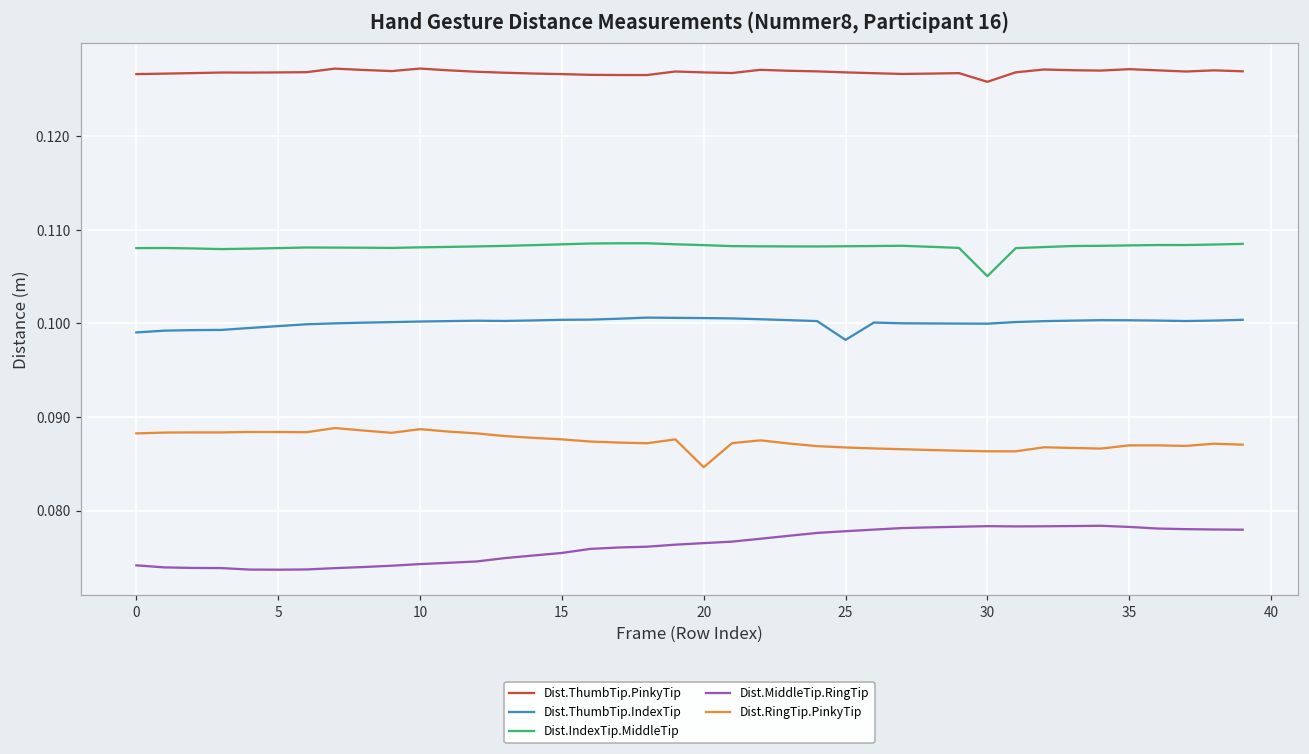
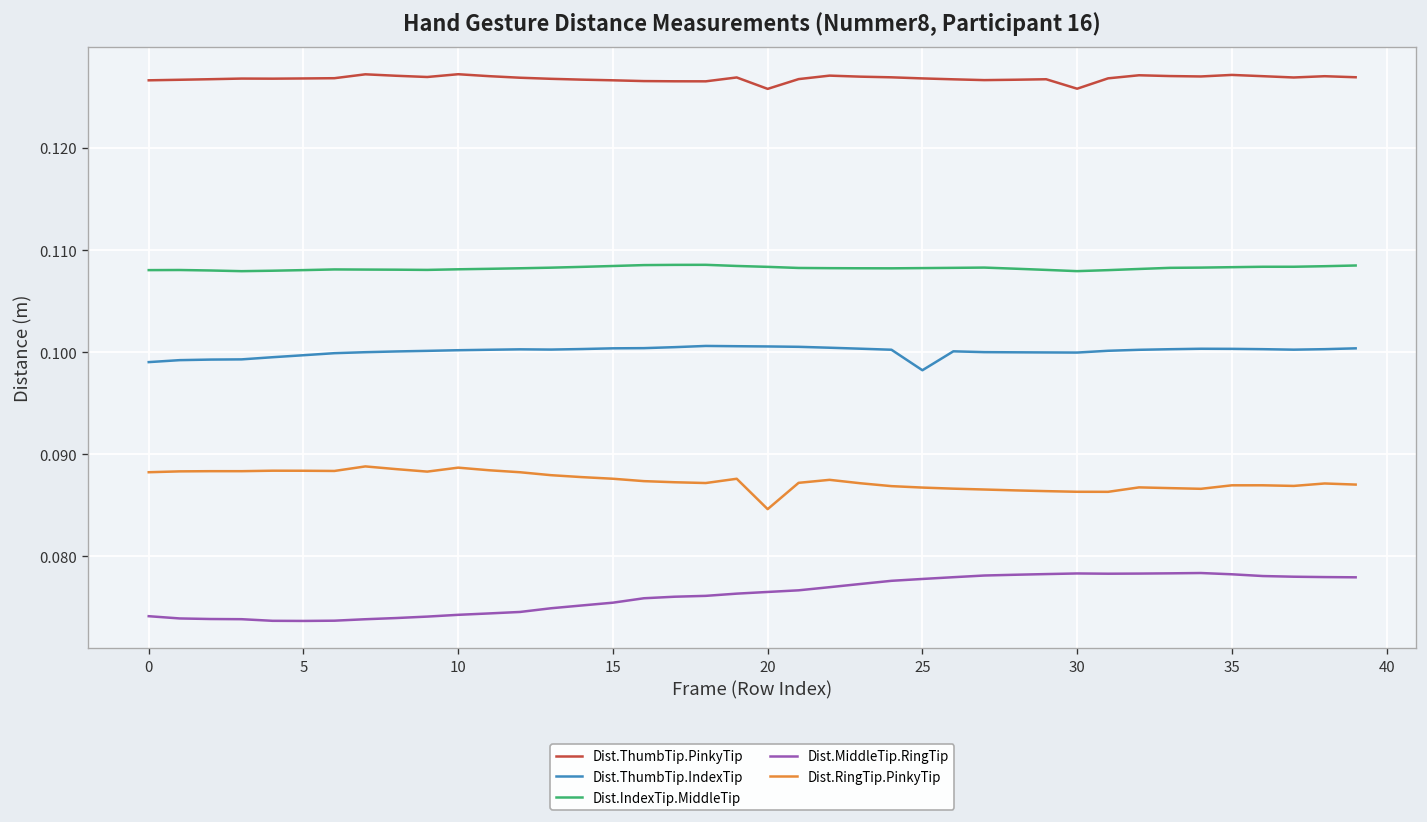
  {
    "Dist.ThumbTip.PinkyTip": {
      "0": 0.127,
      "5": 0.127,
      "10": 0.127,
      "15": 0.127,
-     "20": 0.127,
+     "20": 0.126,
      "25": 0.127,
      "30": 0.126,
      "35": 0.127
    },
    "Dist.ThumbTip.IndexTip": {
      "0": 0.099,
      "5": 0.100,
      "10": 0.100,
      "15": 0.100,
      "20": 0.101,
      "25": 0.098,
      "30": 0.100,
      "35": 0.100
    },
    "Dist.IndexTip.MiddleTip": {
      "0": 0.108,
      "5": 0.108,
      "10": 0.108,
      "15": 0.108,
      "20": 0.108,
      "25": 0.108,
-     "30": 0.105,
+     "30": 0.108,
      "35": 0.108
    },
    "Dist.MiddleTip.RingTip": {
      "0": 0.074,
      "5": 0.074,
      "10": 0.074,
      "15": 0.075,
      "20": 0.077,
      "25": 0.078,
      "30": 0.078,
      "35": 0.078
    },
    "Dist.RingTip.PinkyTip": {
      "0": 0.088,
      "5": 0.088,
      "10": 0.089,
      "15": 0.088,
      "20": 0.085,
      "25": 0.087,
      "30": 0.086,
      "35": 0.087
    }
  }
